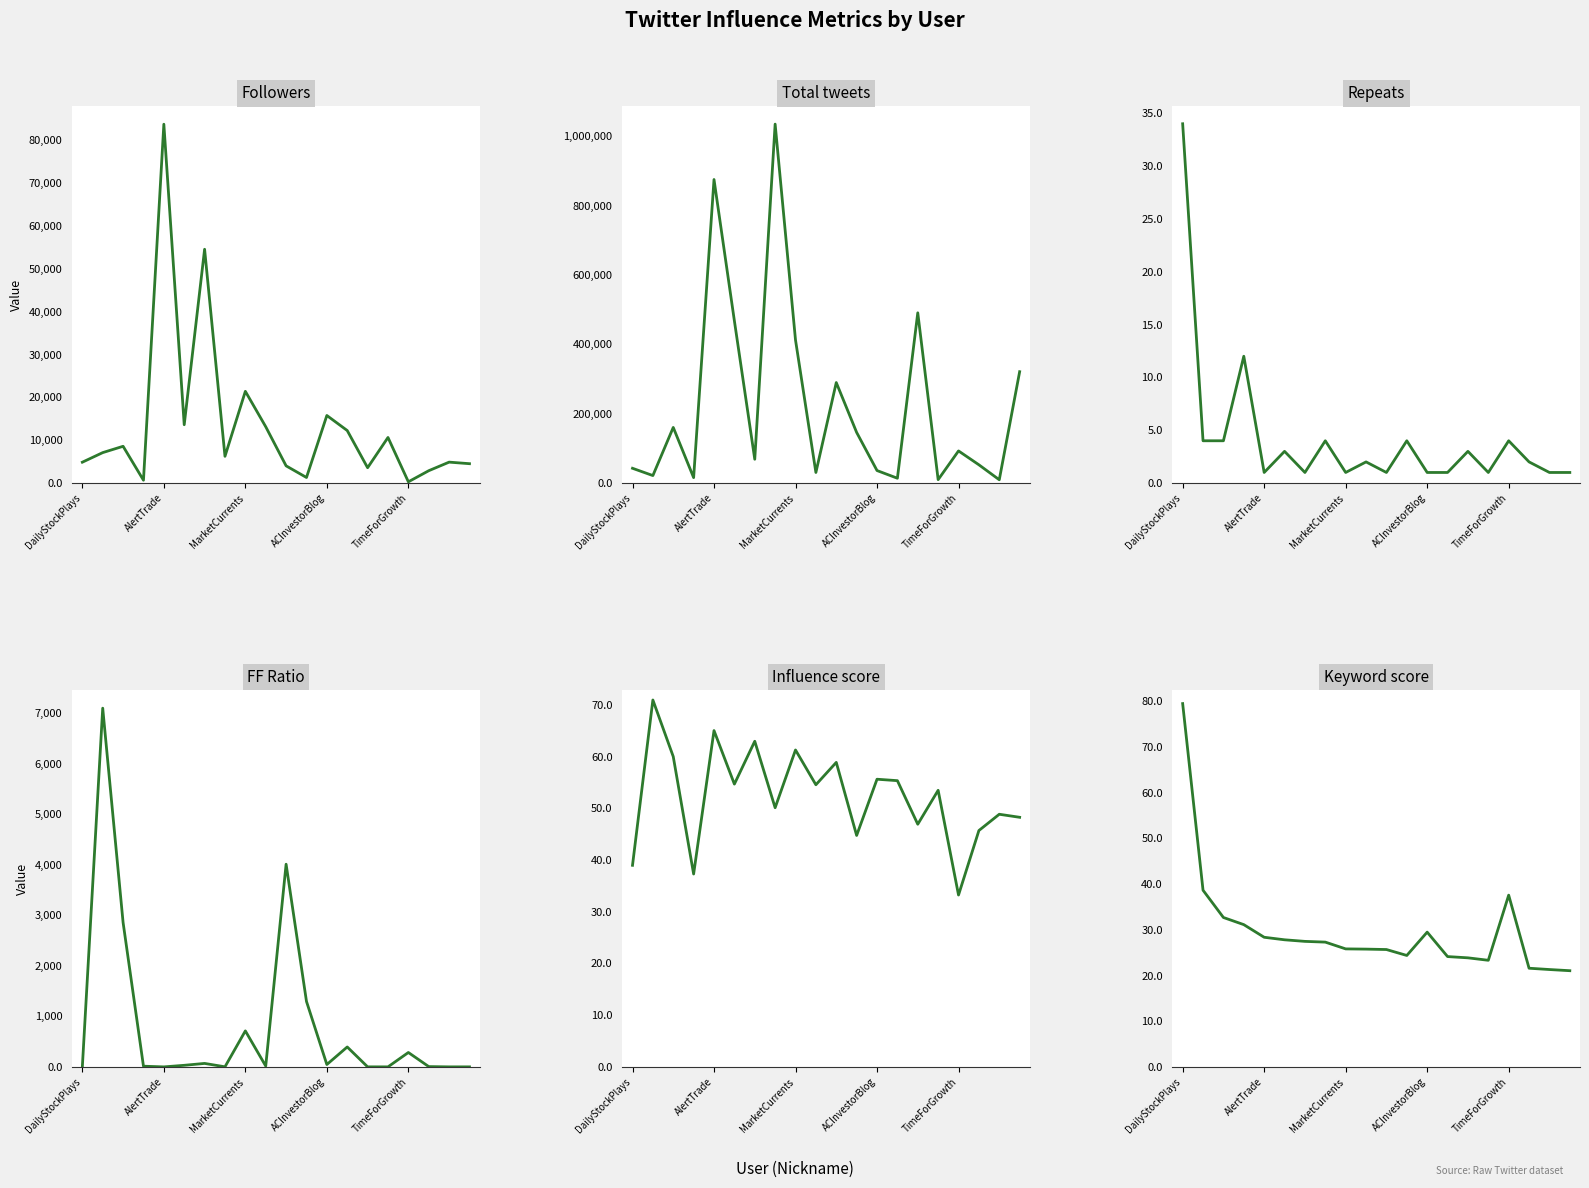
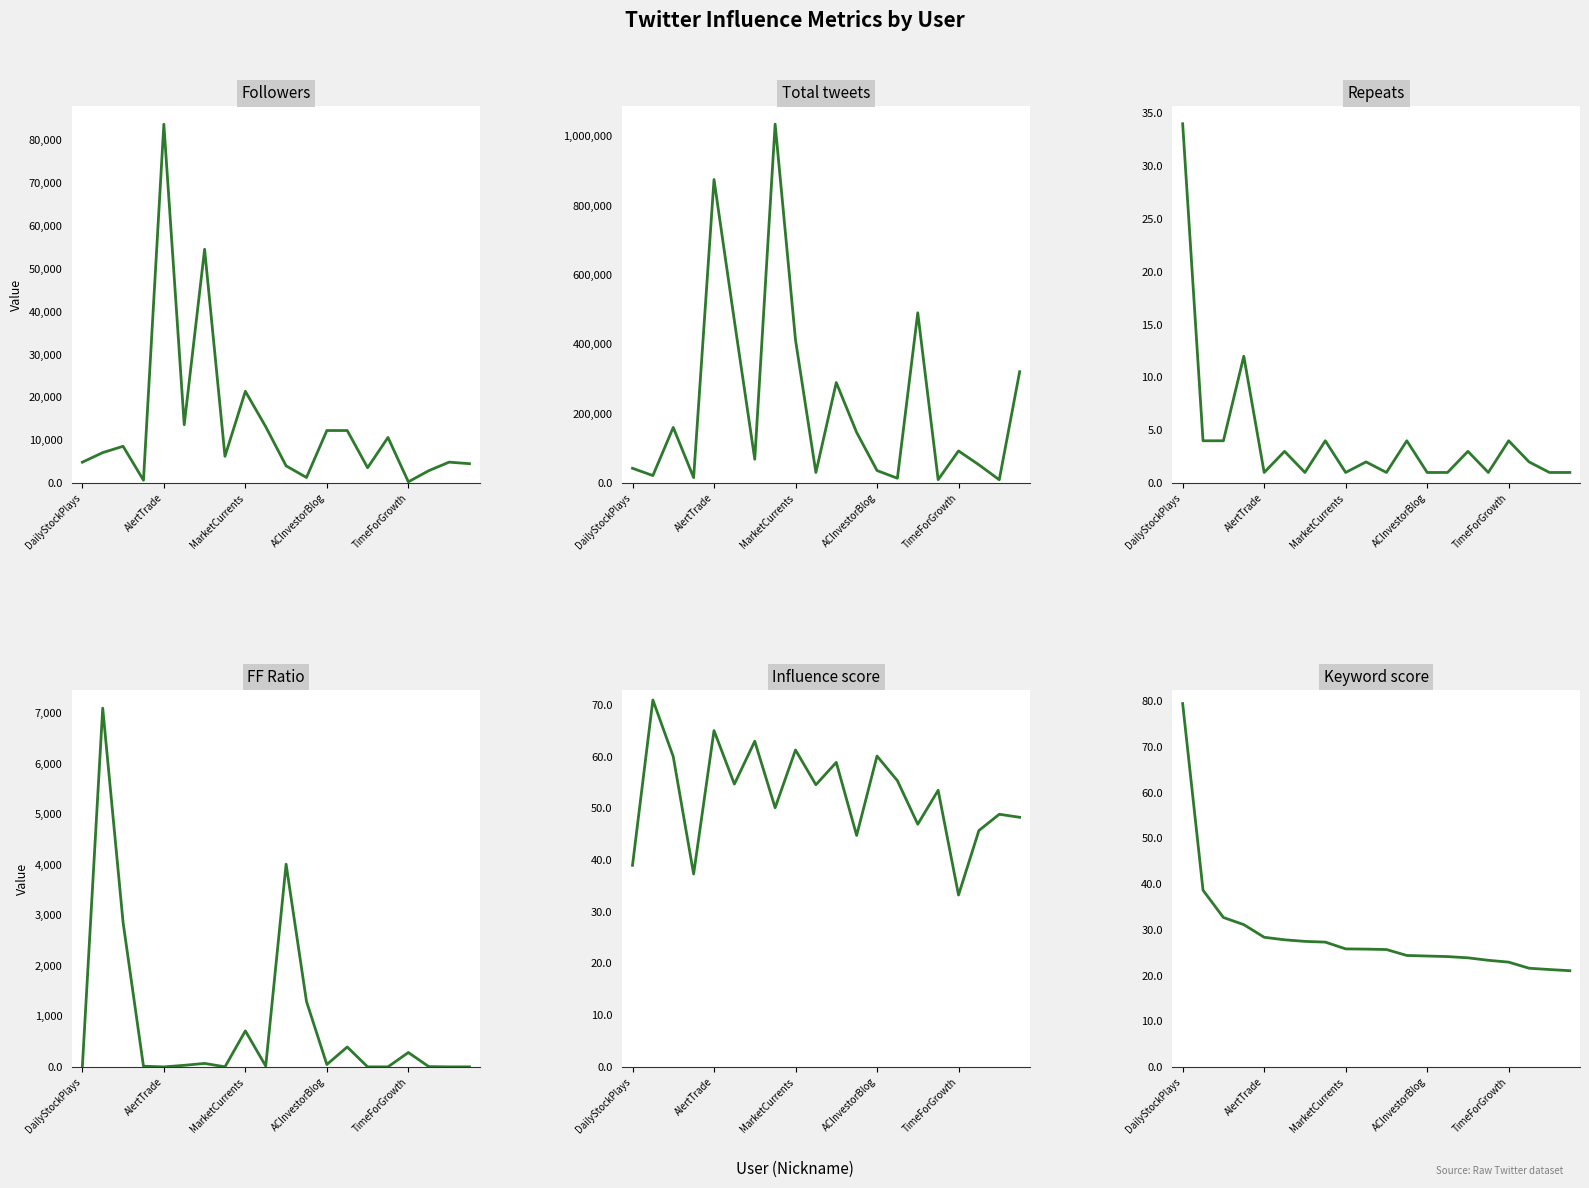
  {
    "Followers": {
      "DailyStockPlays": "5,000",
      "AlertTrade": "84,000",
      "MarketCurrents": "21,000",
-     "ACInvestorBlog": "16,000",
+     "ACInvestorBlog": "12,000",
      "TimeForGrowth": "0"
    },
    "Total tweets": {
      "DailyStockPlays": "40,000",
      "AlertTrade": "880,000",
      "MarketCurrents": "410,000",
      "ACInvestorBlog": "40,000",
      "TimeForGrowth": "90,000"
    },
    "Repeats": {
      "DailyStockPlays": "34.0",
      "AlertTrade": "1.0",
      "MarketCurrents": "1.0",
      "ACInvestorBlog": "1.0",
      "TimeForGrowth": "4.0"
    },
    "FF Ratio": {
      "DailyStockPlays": "0",
      "AlertTrade": "0",
      "MarketCurrents": "700",
      "ACInvestorBlog": "0",
      "TimeForGrowth": "300"
    },
    "Influence score": {
      "DailyStockPlays": "39",
      "AlertTrade": "65",
      "MarketCurrents": "61",
-     "ACInvestorBlog": "56",
+     "ACInvestorBlog": "60",
      "TimeForGrowth": "33"
    },
    "Keyword score": {
      "DailyStockPlays": "79",
      "AlertTrade": "28",
      "MarketCurrents": "26",
-     "ACInvestorBlog": "29",
-     "TimeForGrowth": "38"
+     "ACInvestorBlog": "24",
+     "TimeForGrowth": "23"
    }
  }
